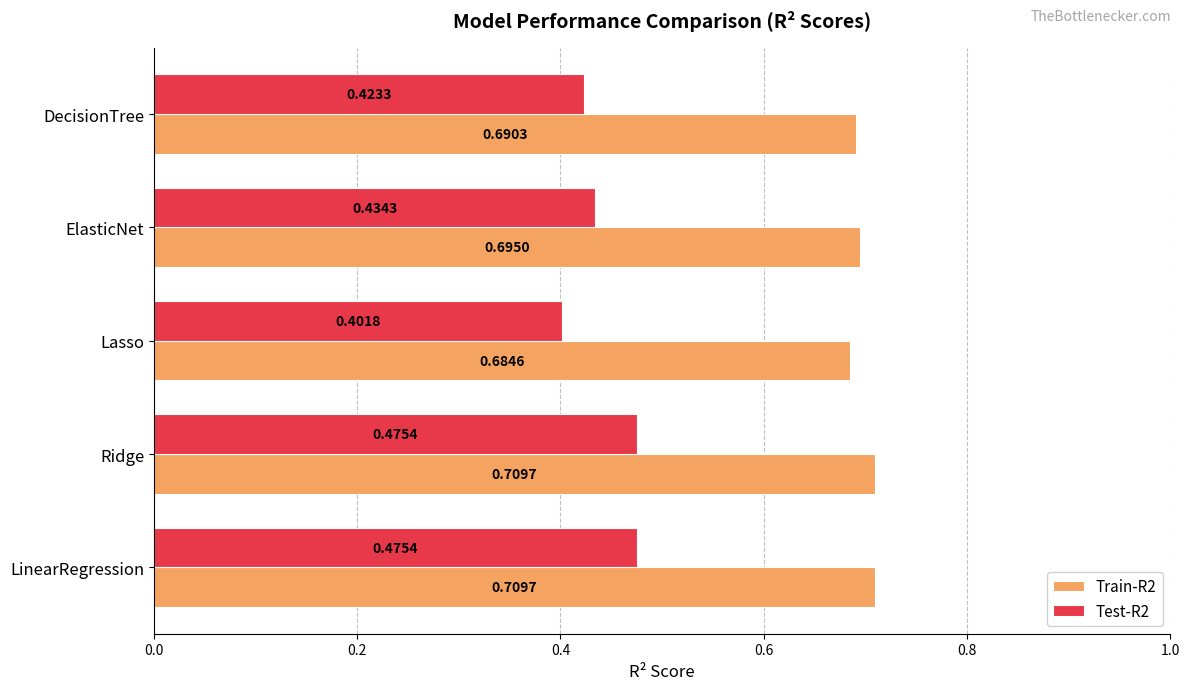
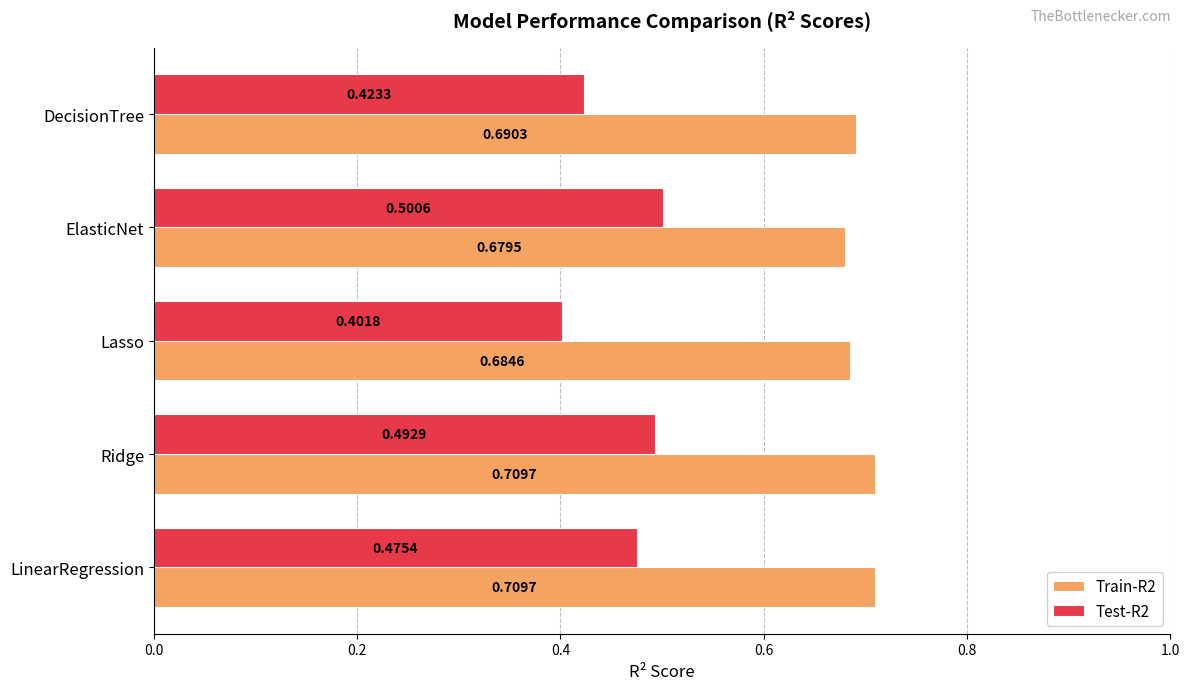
  {
    "Train-R2": {
      "DecisionTree": 0.6903,
-     "ElasticNet": 0.6950,
+     "ElasticNet": 0.6795,
      "Lasso": 0.6846,
      "Ridge": 0.7097,
      "LinearRegression": 0.7097
    },
    "Test-R2": {
      "DecisionTree": 0.4233,
-     "ElasticNet": 0.4343,
+     "ElasticNet": 0.5006,
      "Lasso": 0.4018,
-     "Ridge": 0.4754,
+     "Ridge": 0.4929,
      "LinearRegression": 0.4754
    }
  }
